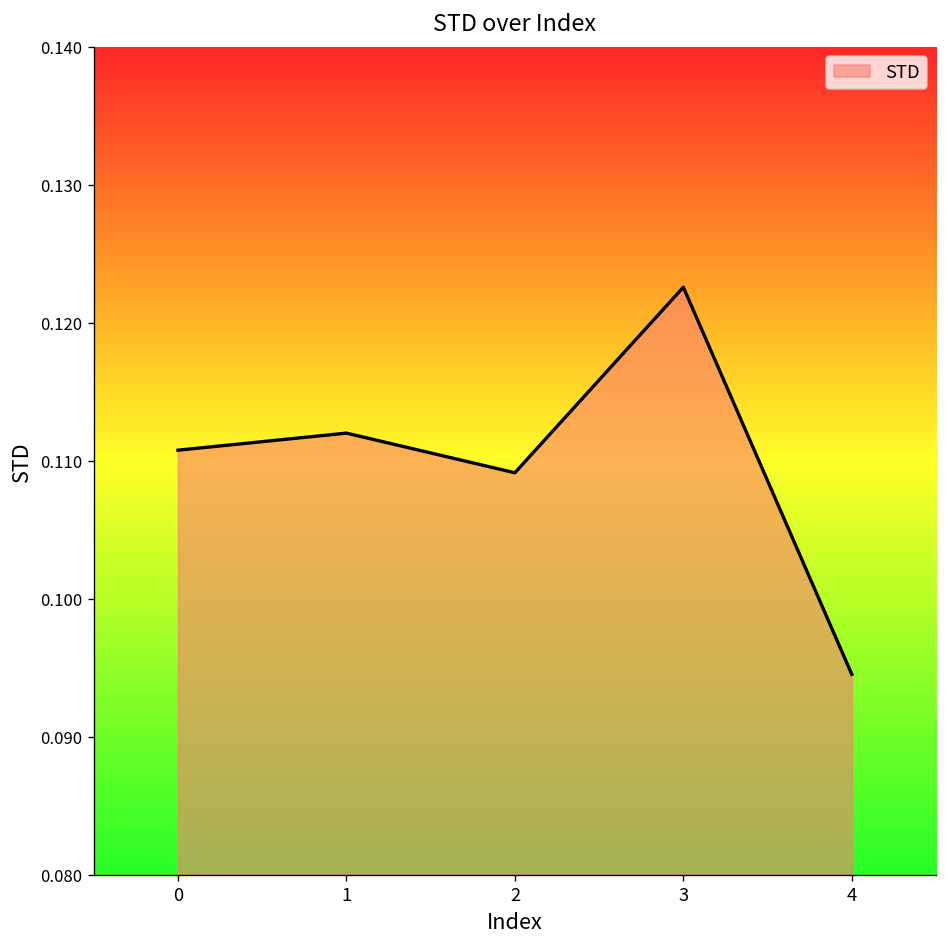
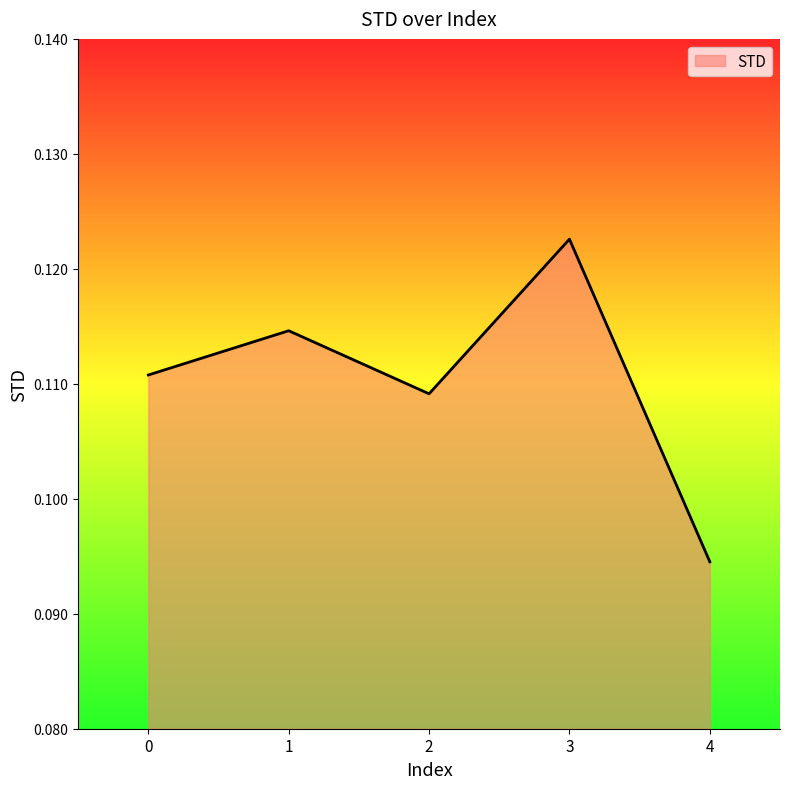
  {
    "0": 0.1108,
-   "1": 0.1120,
+   "1": 0.1146,
    "2": 0.1091,
    "3": 0.1226,
    "4": 0.0945
  }
